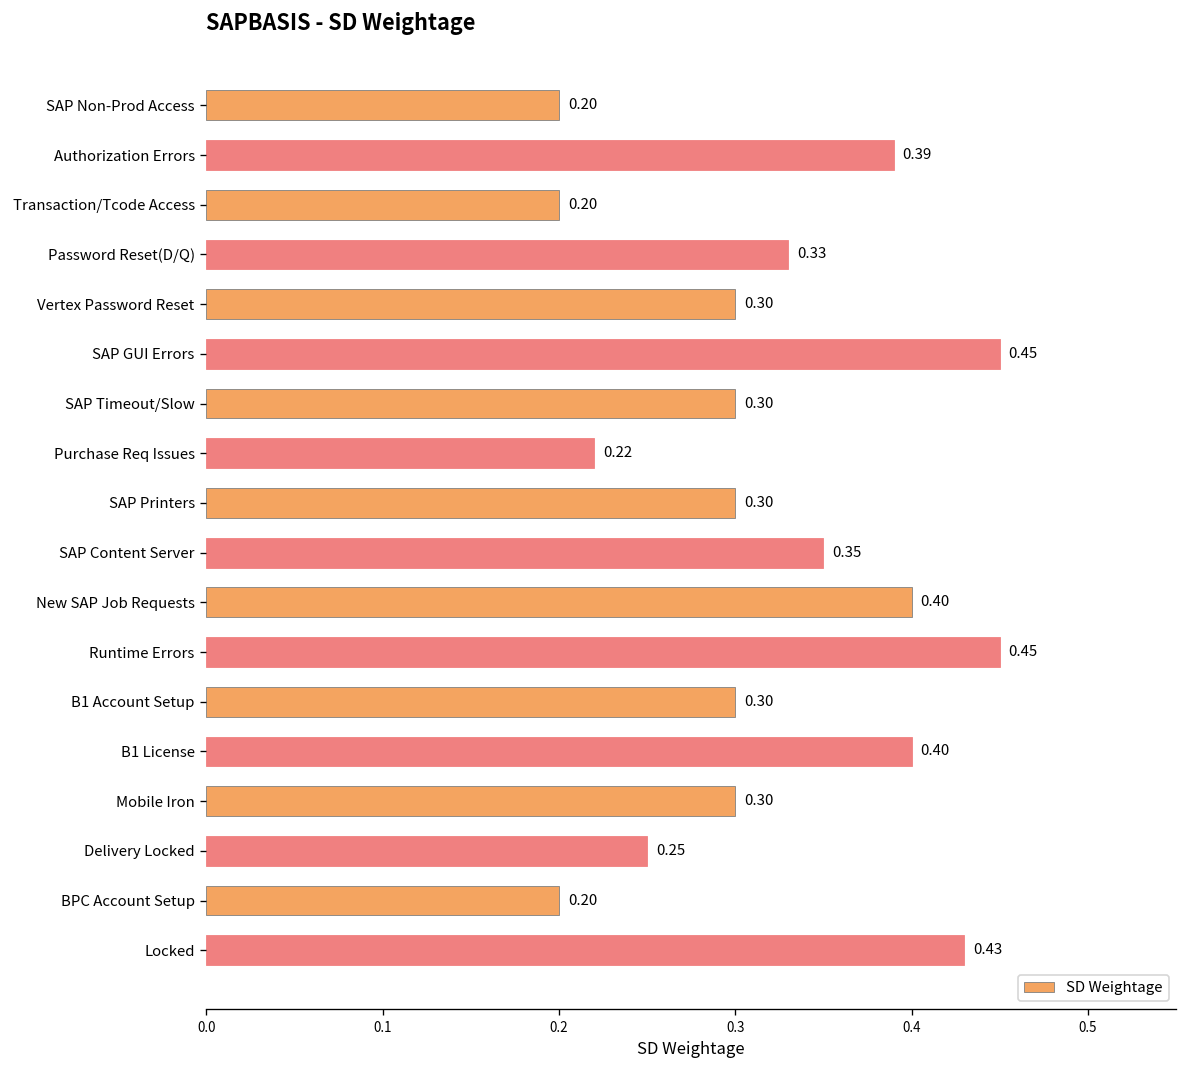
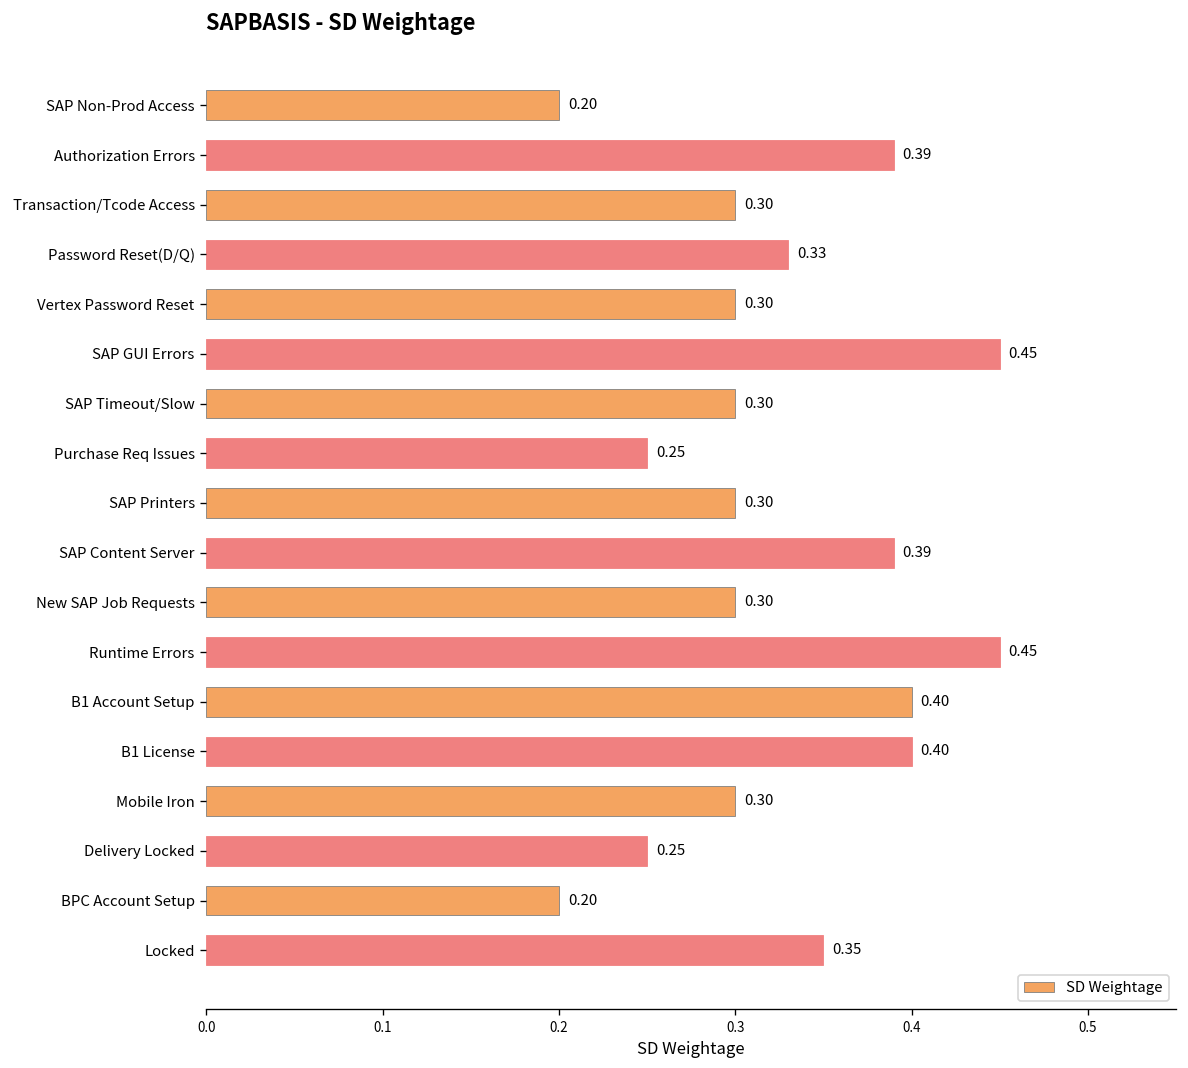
  {
    "SAP Non-Prod Access": 0.20,
    "Authorization Errors": 0.39,
-   "Transaction/Tcode Access": 0.20,
+   "Transaction/Tcode Access": 0.30,
    "Password Reset(D/Q)": 0.33,
    "Vertex Password Reset": 0.30,
    "SAP GUI Errors": 0.45,
    "SAP Timeout/Slow": 0.30,
-   "Purchase Req Issues": 0.22,
+   "Purchase Req Issues": 0.25,
    "SAP Printers": 0.30,
-   "SAP Content Server": 0.35,
-   "New SAP Job Requests": 0.40,
+   "SAP Content Server": 0.39,
+   "New SAP Job Requests": 0.30,
    "Runtime Errors": 0.45,
-   "B1 Account Setup": 0.30,
+   "B1 Account Setup": 0.40,
    "B1 License": 0.40,
    "Mobile Iron": 0.30,
    "Delivery Locked": 0.25,
    "BPC Account Setup": 0.20,
-   "Locked": 0.43
+   "Locked": 0.35
  }
